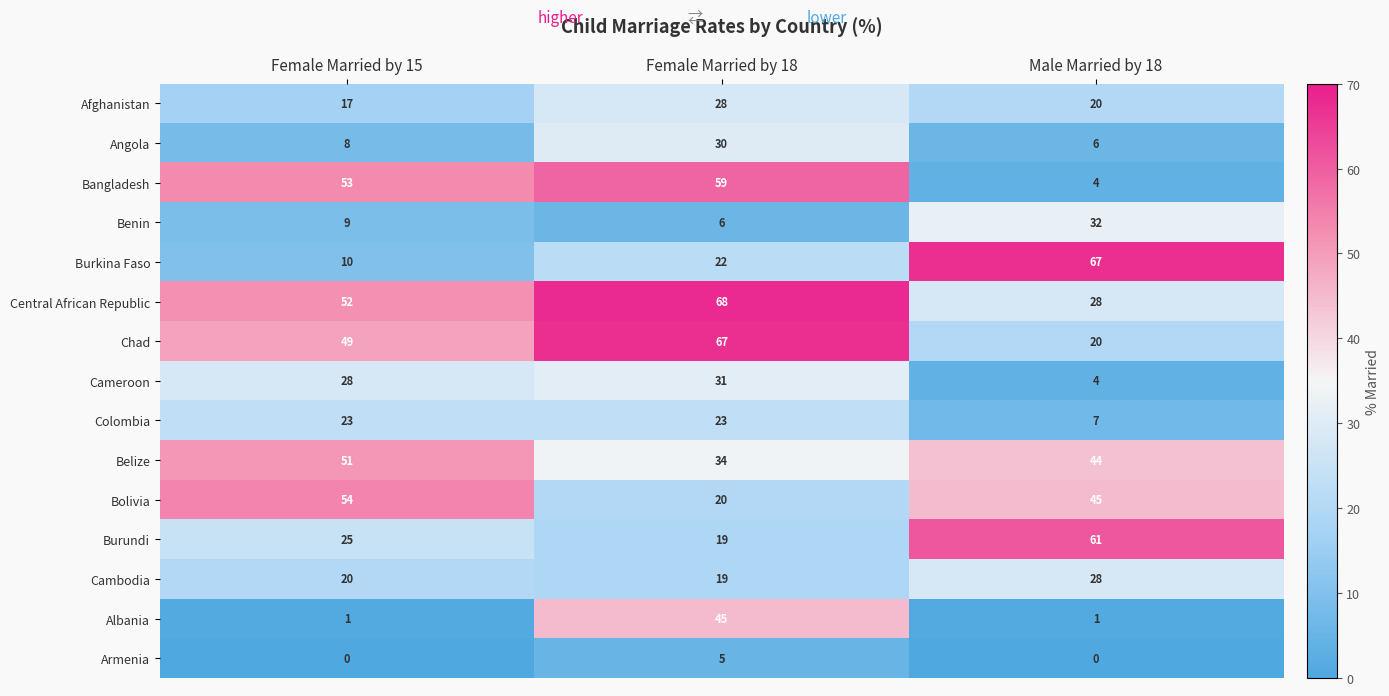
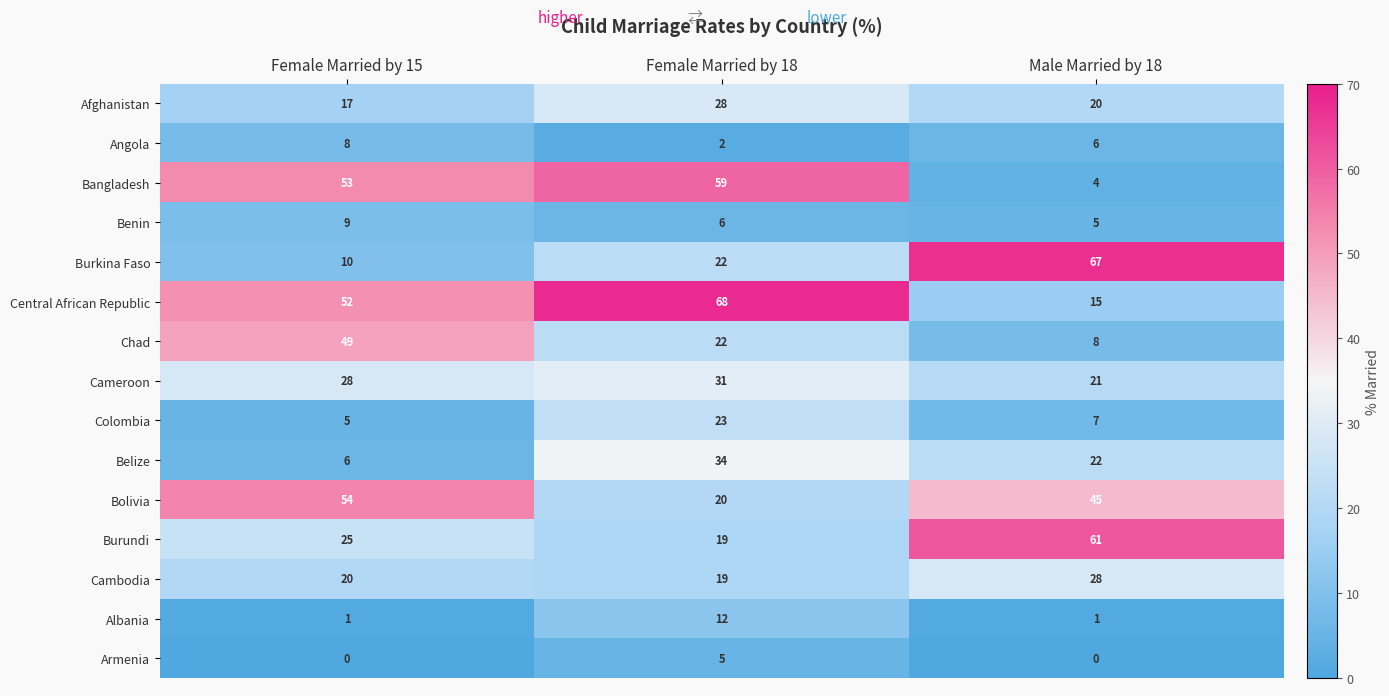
  {
    "Afghanistan": {
      "Female Married by 15": 17,
      "Female Married by 18": 28,
      "Male Married by 18": 20
    },
    "Angola": {
      "Female Married by 15": 8,
-     "Female Married by 18": 30,
+     "Female Married by 18": 2,
      "Male Married by 18": 6
    },
    "Bangladesh": {
      "Female Married by 15": 53,
      "Female Married by 18": 59,
      "Male Married by 18": 4
    },
    "Benin": {
      "Female Married by 15": 9,
      "Female Married by 18": 6,
-     "Male Married by 18": 32
+     "Male Married by 18": 5
    },
    "Burkina Faso": {
      "Female Married by 15": 10,
      "Female Married by 18": 22,
      "Male Married by 18": 67
    },
    "Central African Republic": {
      "Female Married by 15": 52,
      "Female Married by 18": 68,
-     "Male Married by 18": 28
+     "Male Married by 18": 15
    },
    "Chad": {
      "Female Married by 15": 49,
-     "Female Married by 18": 67,
-     "Male Married by 18": 20
+     "Female Married by 18": 22,
+     "Male Married by 18": 8
    },
    "Cameroon": {
      "Female Married by 15": 28,
      "Female Married by 18": 31,
-     "Male Married by 18": 4
+     "Male Married by 18": 21
    },
    "Colombia": {
-     "Female Married by 15": 23,
+     "Female Married by 15": 5,
      "Female Married by 18": 23,
      "Male Married by 18": 7
    },
    "Belize": {
-     "Female Married by 15": 51,
+     "Female Married by 15": 6,
      "Female Married by 18": 34,
-     "Male Married by 18": 44
+     "Male Married by 18": 22
    },
    "Bolivia": {
      "Female Married by 15": 54,
      "Female Married by 18": 20,
      "Male Married by 18": 45
    },
    "Burundi": {
      "Female Married by 15": 25,
      "Female Married by 18": 19,
      "Male Married by 18": 61
    },
    "Cambodia": {
      "Female Married by 15": 20,
      "Female Married by 18": 19,
      "Male Married by 18": 28
    },
    "Albania": {
      "Female Married by 15": 1,
-     "Female Married by 18": 45,
+     "Female Married by 18": 12,
      "Male Married by 18": 1
    },
    "Armenia": {
      "Female Married by 15": 0,
      "Female Married by 18": 5,
      "Male Married by 18": 0
    }
  }
